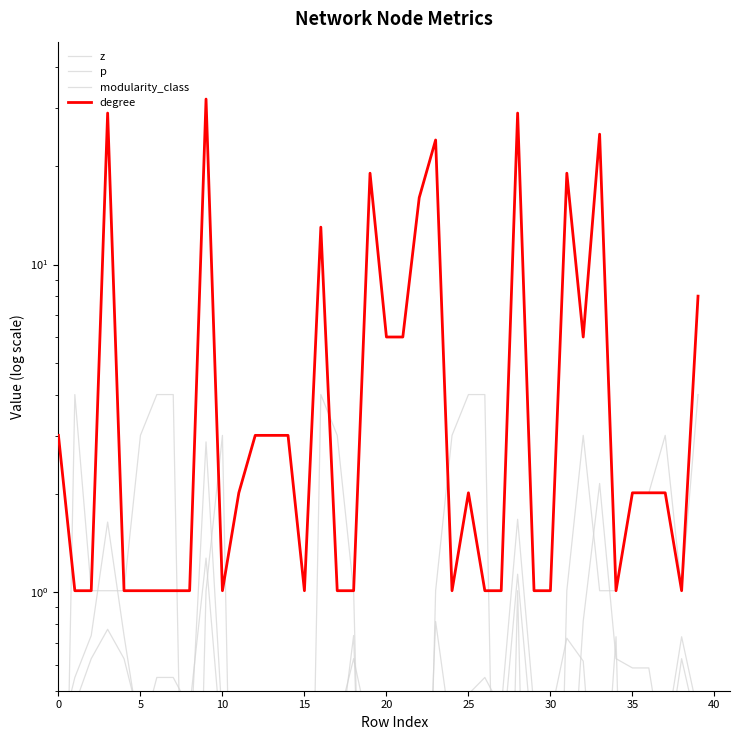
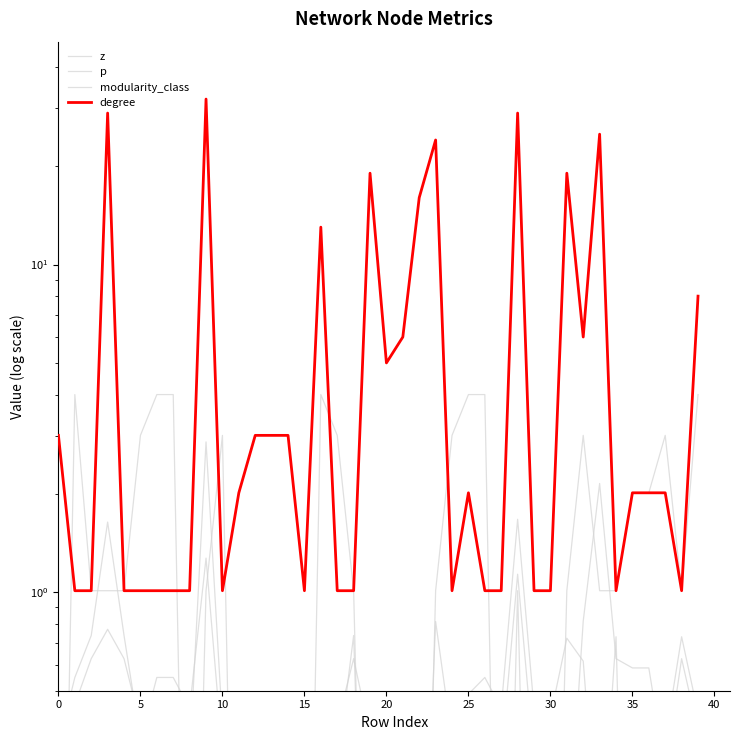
  {
    "degree": {
      "0": 3.0,
      "5": 1.0,
      "10": 1.0,
      "15": 1.0,
-     "20": 6.0,
+     "20": 5.0,
      "25": 2.0,
      "30": 1.0
    }
  }
